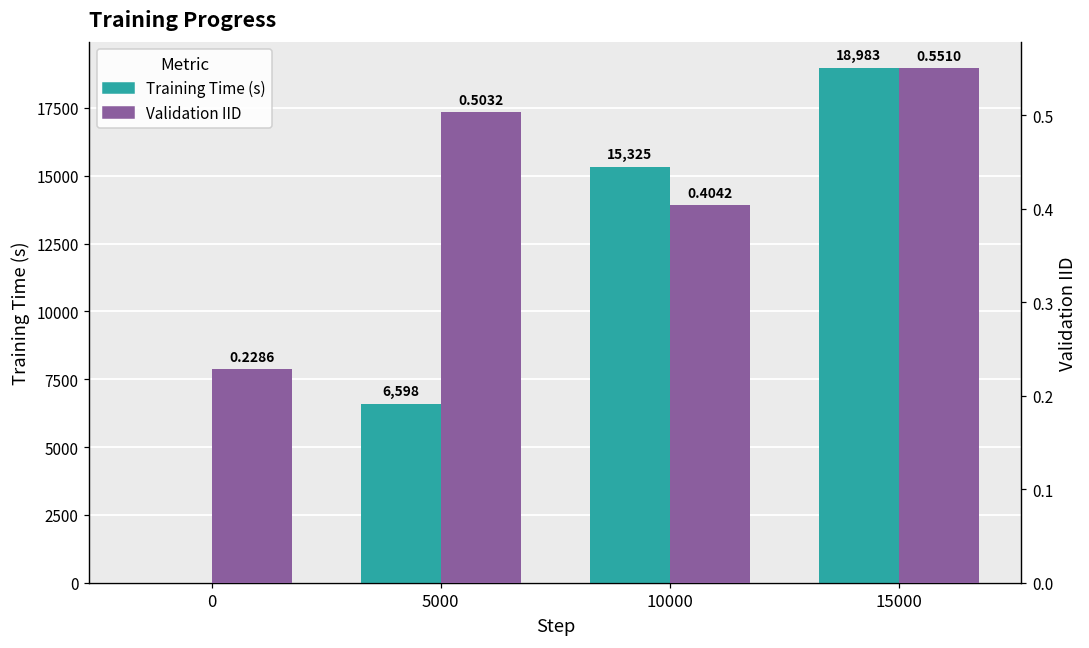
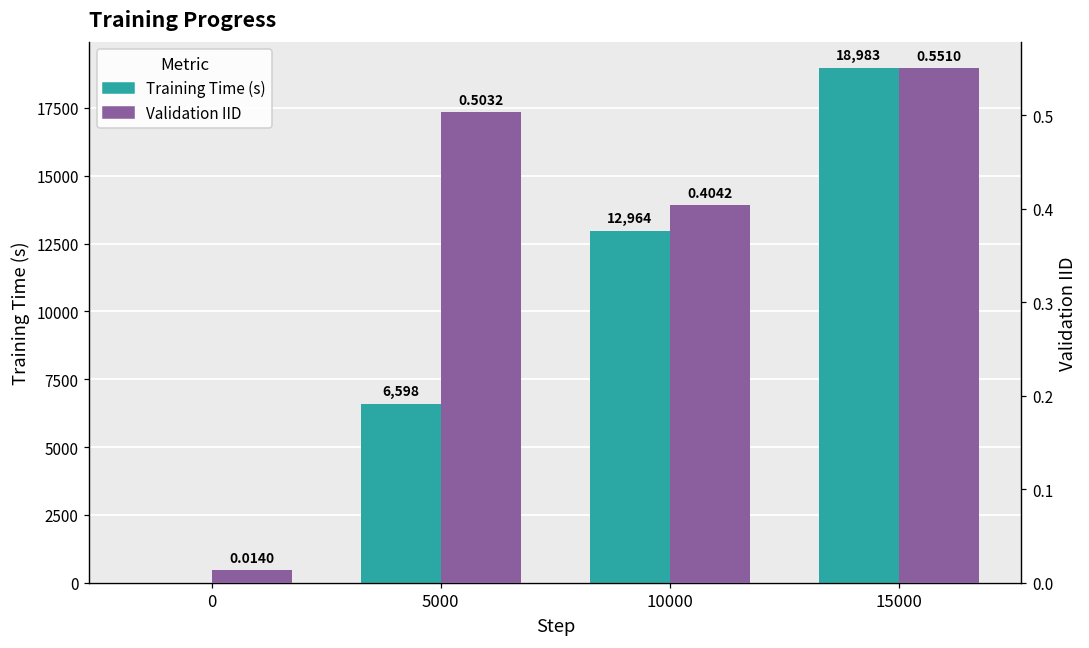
  {
    "Training Time (s)": {
      "5000": "6,598",
-     "10000": "15,325",
+     "10000": "12,964",
      "15000": "18,983"
    },
    "Validation IID": {
-     "0": "0.2286",
+     "0": "0.0140",
      "5000": "0.5032",
      "10000": "0.4042",
      "15000": "0.5510"
    }
  }
